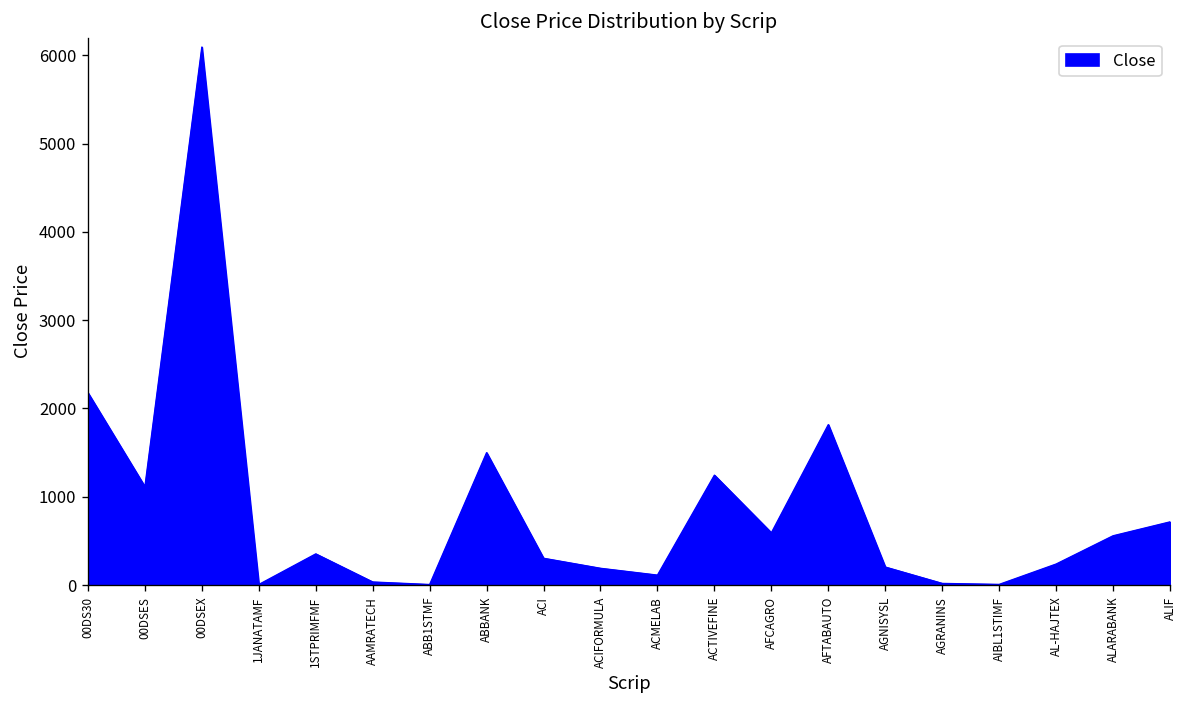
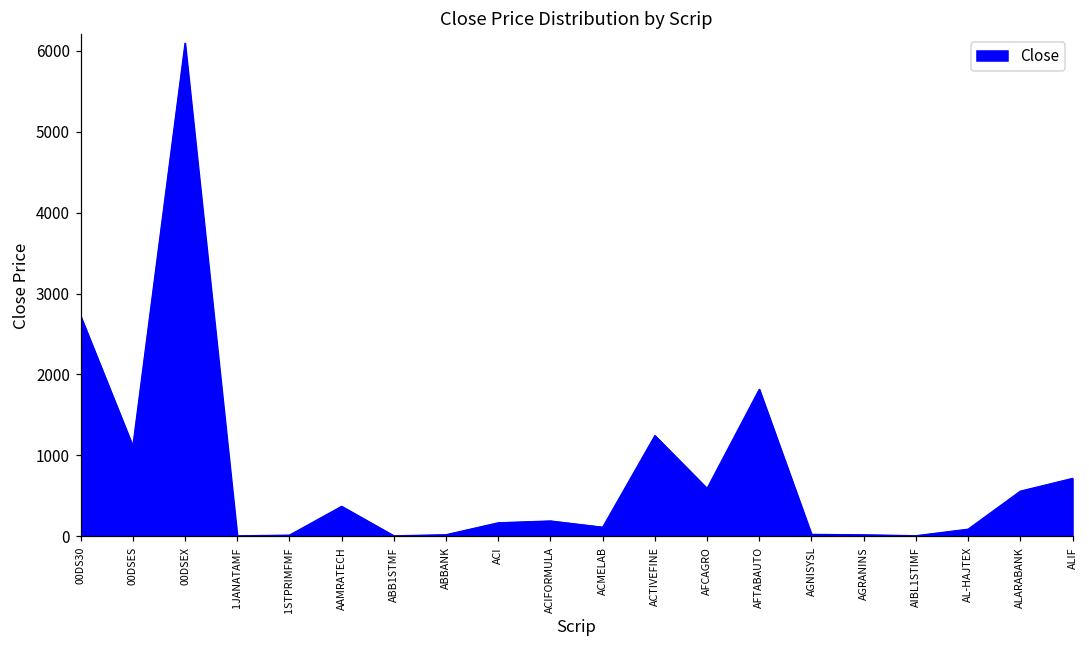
  {
-   "00DS30": 2200,
+   "00DS30": 2700,
    "00DSES": 1100,
    "00DSEX": 6100,
    "1JANATAMF": 0,
-   "1STPRIMFMF": 400,
-   "AAMRATECH": 0,
+   "1STPRIMFMF": 0,
+   "AAMRATECH": 400,
    "ABB1STMF": 0,
-   "ABBANK": 1500,
-   "ACI": 300,
+   "ABBANK": 0,
+   "ACI": 200,
    "ACIFORMULA": 200,
    "ACMELAB": 100,
    "ACTIVEFINE": 1200,
    "AFCAGRO": 600,
    "AFTABAUTO": 1800,
-   "AGNISYSL": 200,
+   "AGNISYSL": 0,
    "AGRANINS": 0,
    "AIBL1STIMF": 0,
-   "AL-HAJTEX": 200,
+   "AL-HAJTEX": 100,
    "ALARABANK": 600,
    "ALIF": 700
  }
